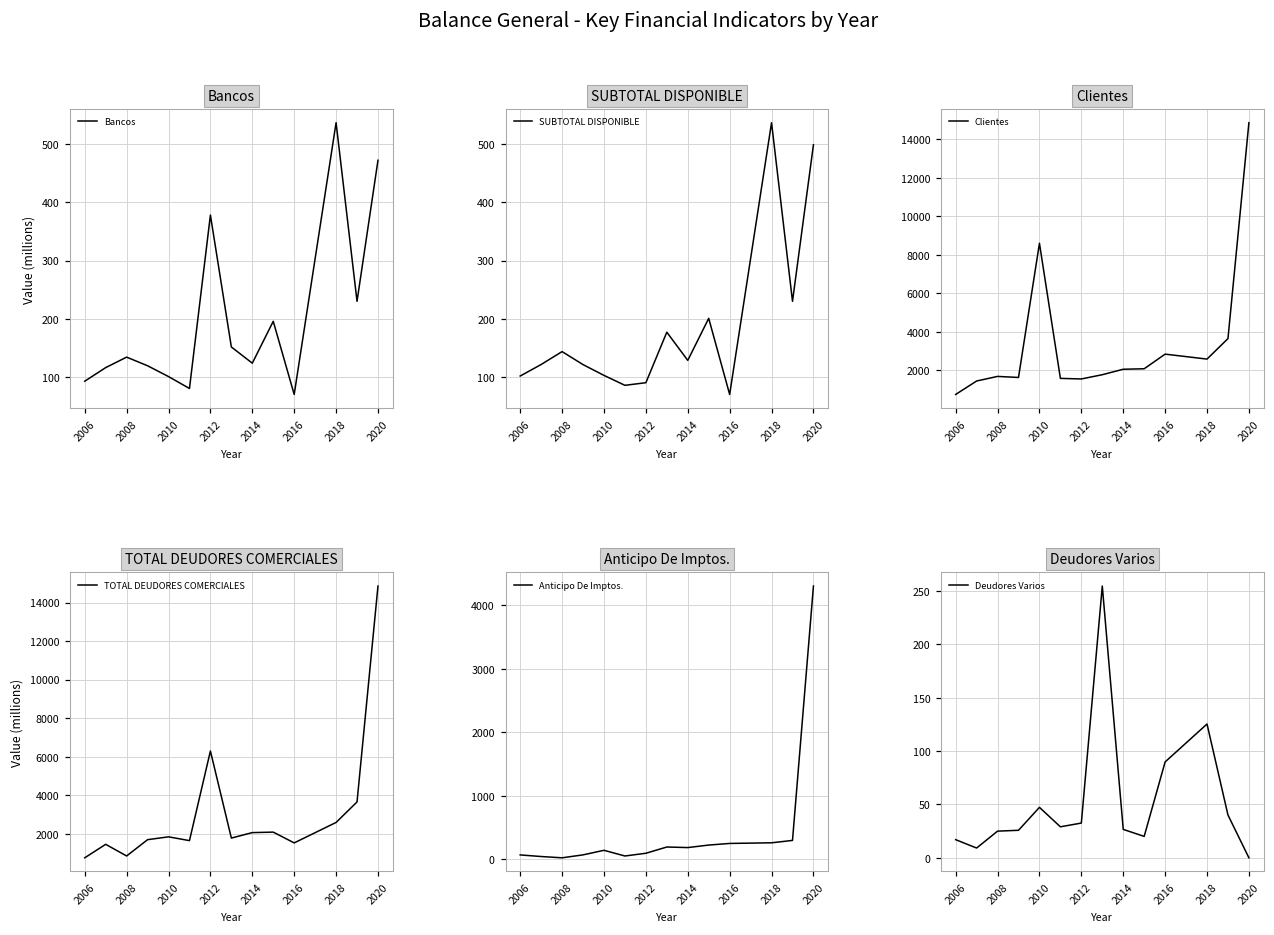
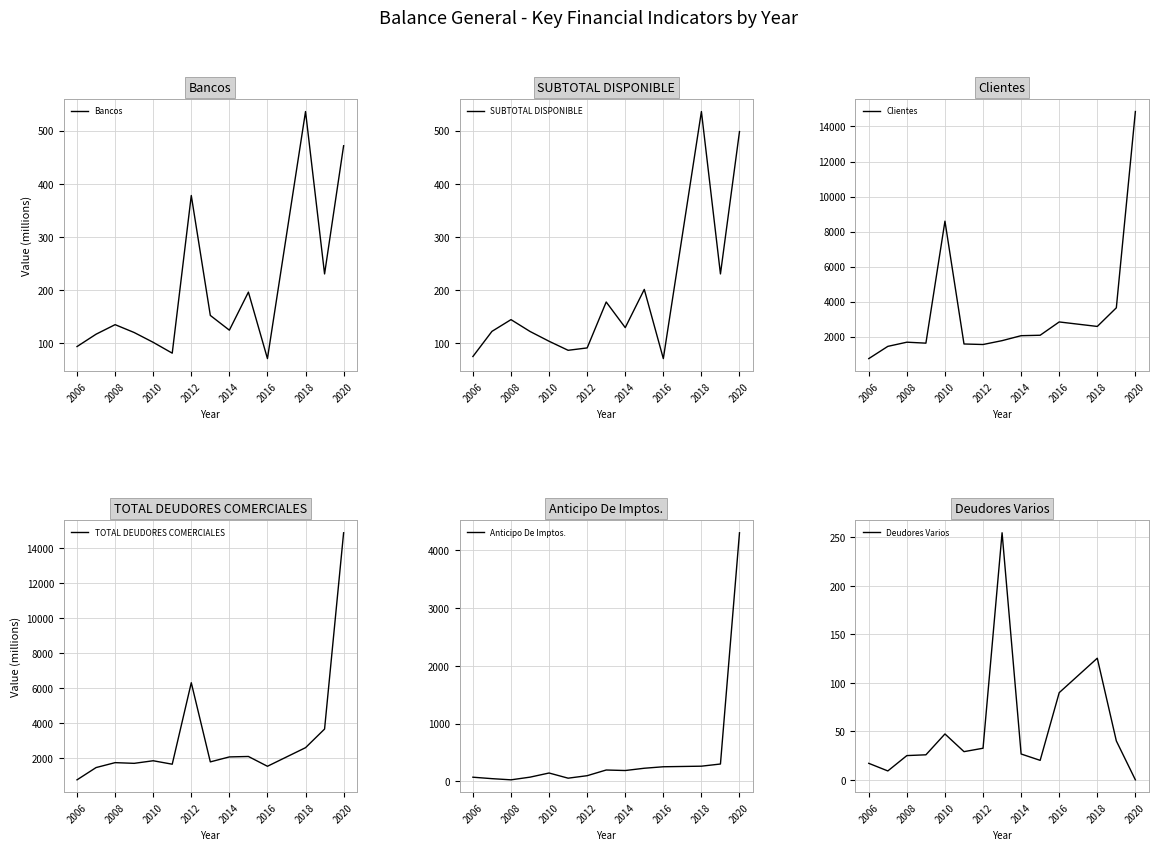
  {
    "Bancos": {
      "2006": 90,
      "2008": 130,
      "2010": 100,
      "2012": 380,
      "2014": 120,
      "2016": 70,
      "2018": 540,
      "2020": 470
    },
    "SUBTOTAL DISPONIBLE": {
-     "2006": 100,
+     "2006": 70,
      "2008": 140,
      "2010": 100,
      "2012": 90,
      "2014": 130,
      "2016": 70,
      "2018": 540,
      "2020": 500
    },
    "Clientes": {
      "2006": 700,
      "2008": 1700,
      "2010": 8600,
      "2012": 1600,
      "2014": 2100,
      "2016": 2800,
      "2018": 2600,
      "2020": 14900
    },
    "TOTAL DEUDORES COMERCIALES": {
      "2006": 700,
-     "2008": 800,
+     "2008": 1700,
      "2010": 1800,
      "2012": 6300,
      "2014": 2100,
      "2016": 1500,
      "2018": 2600,
      "2020": 14900
    },
    "Anticipo De Imptos.": {
      "2006": 100,
      "2008": 0,
      "2010": 100,
      "2012": 100,
      "2014": 200,
      "2016": 300,
      "2018": 300,
      "2020": 4300
    },
    "Deudores Varios": {
      "2006": 20,
      "2008": 20,
      "2010": 50,
      "2012": 30,
      "2014": 30,
      "2016": 90,
      "2018": 130,
      "2020": 0
    }
  }
